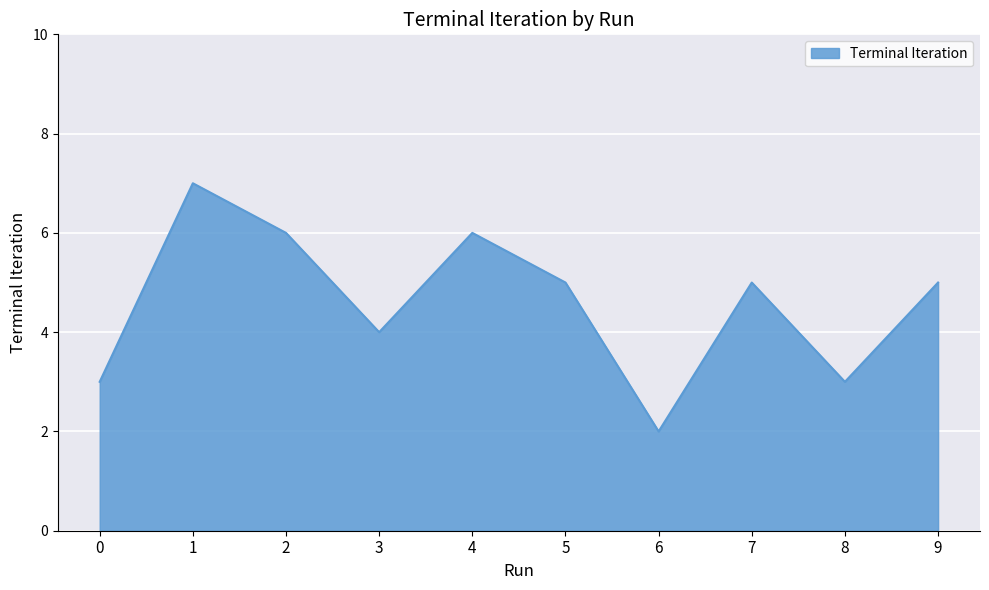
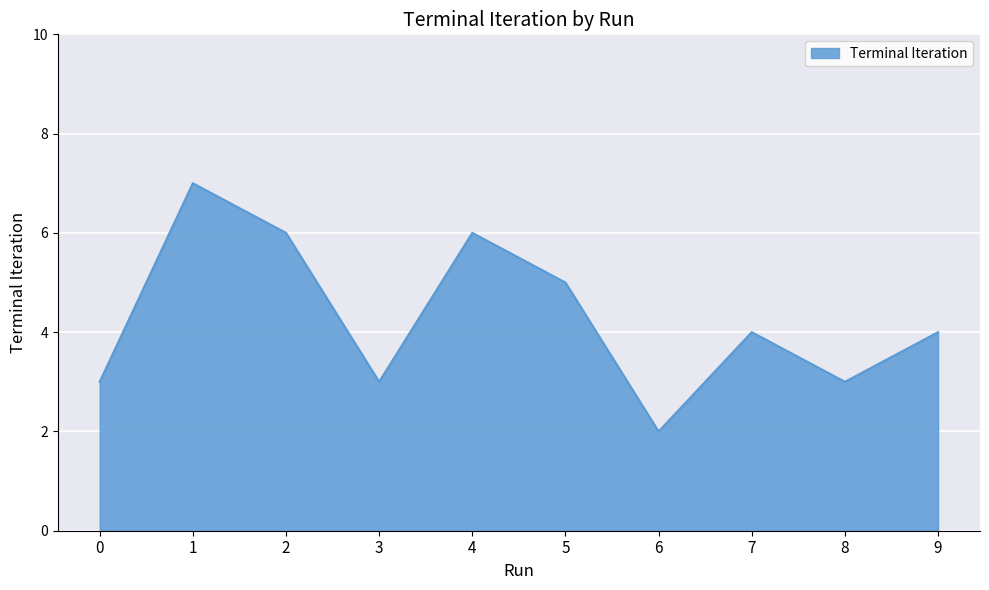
  {
    "0": 3,
    "1": 7,
    "2": 6,
-   "3": 4,
+   "3": 3,
    "4": 6,
    "5": 5,
    "6": 2,
-   "7": 5,
+   "7": 4,
    "8": 3,
-   "9": 5
+   "9": 4
  }
